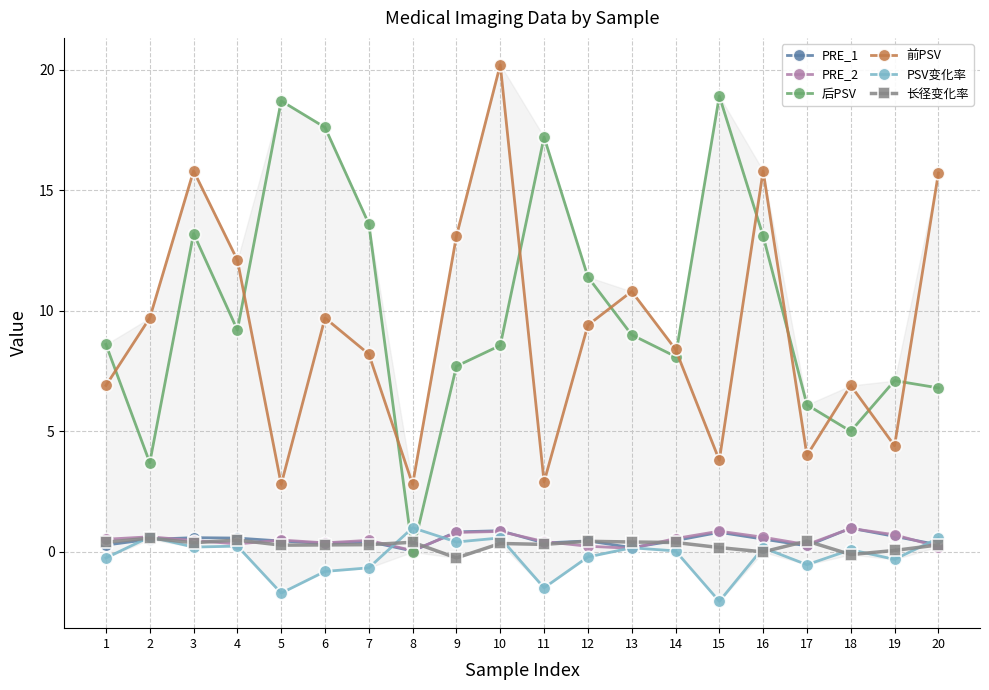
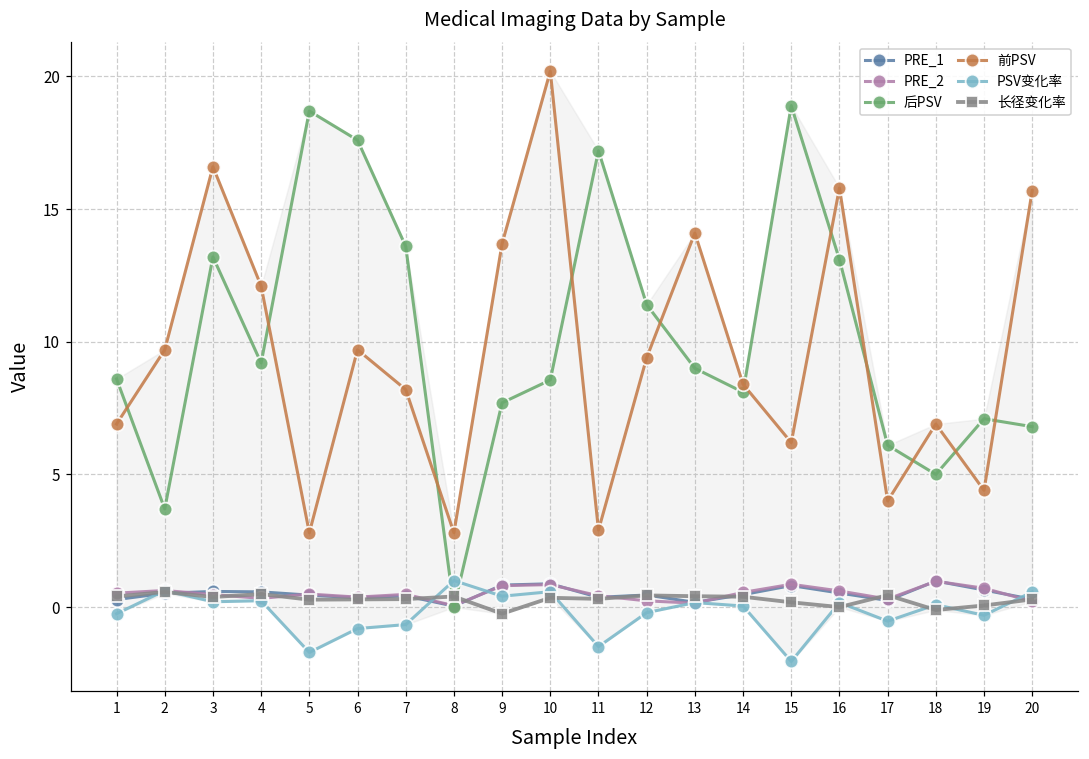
  {
    "前PSV": {
      "1": 6.9,
-     "3": 15.8,
+     "3": 16.6,
      "5": 2.8,
      "6": 9.7,
      "7": 8.2,
-     "9": 13.1,
+     "9": 13.7,
      "11": 2.9,
      "12": 9.4,
-     "13": 10.8,
-     "15": 3.8,
+     "13": 14.1,
+     "15": 6.2,
      "17": 4.0,
      "19": 4.4
    }
  }
